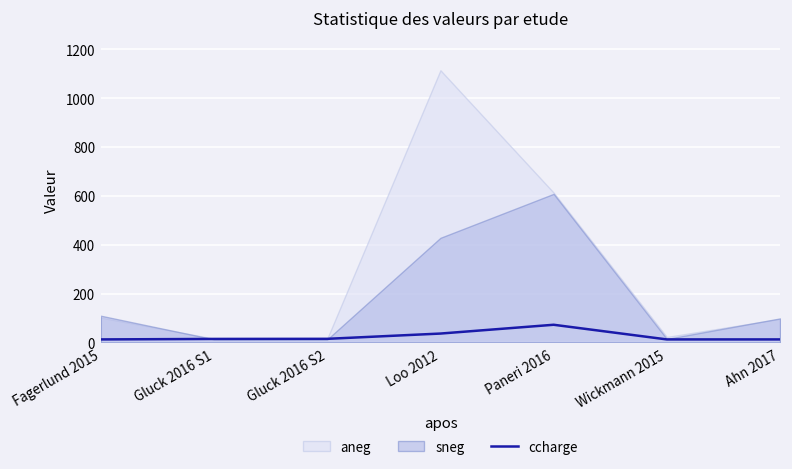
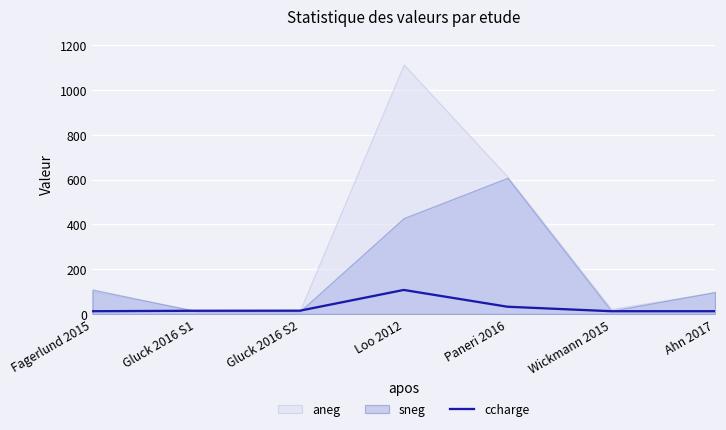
  {
    "ccharge": {
      "Fagerlund 2015": 10,
-     "Loo 2012": 40,
-     "Paneri 2016": 70,
+     "Loo 2012": 110,
+     "Paneri 2016": 30,
      "Ahn 2017": 10
    }
  }
